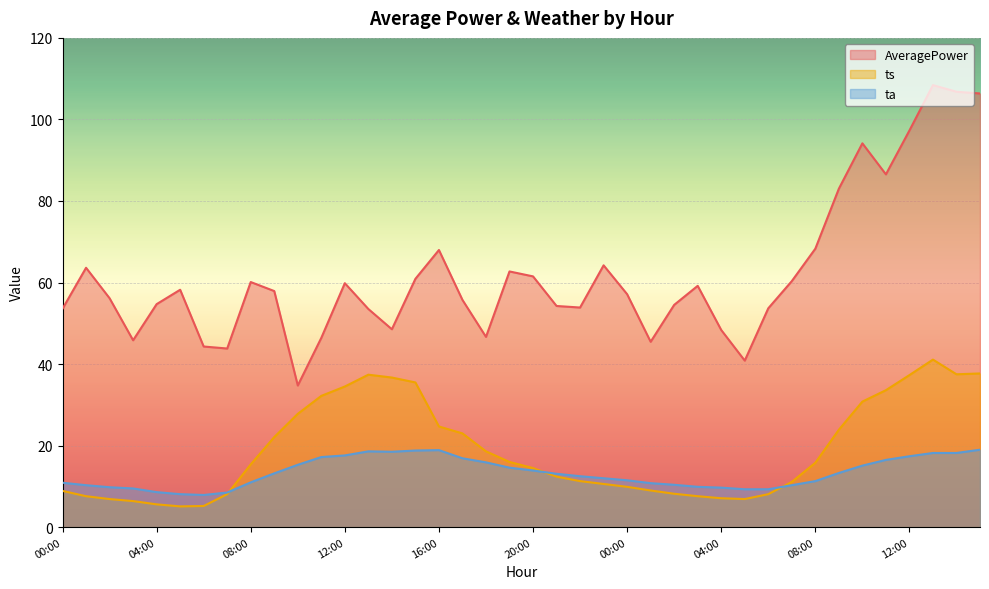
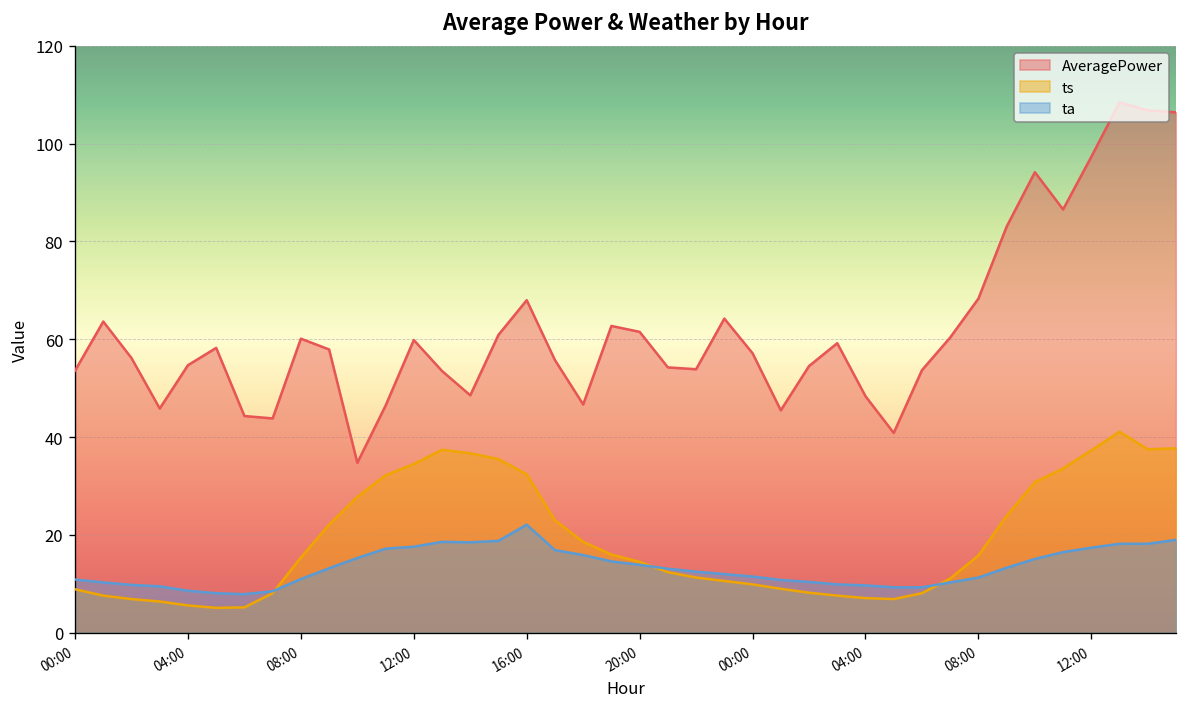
  {
    "AveragePower": {
      "16:00": 68,
      "20:00": 62
    },
    "ts": {
-     "16:00": 25
+     "16:00": 32
    },
    "ta": {
-     "16:00": 19
+     "16:00": 22
    }
  }
